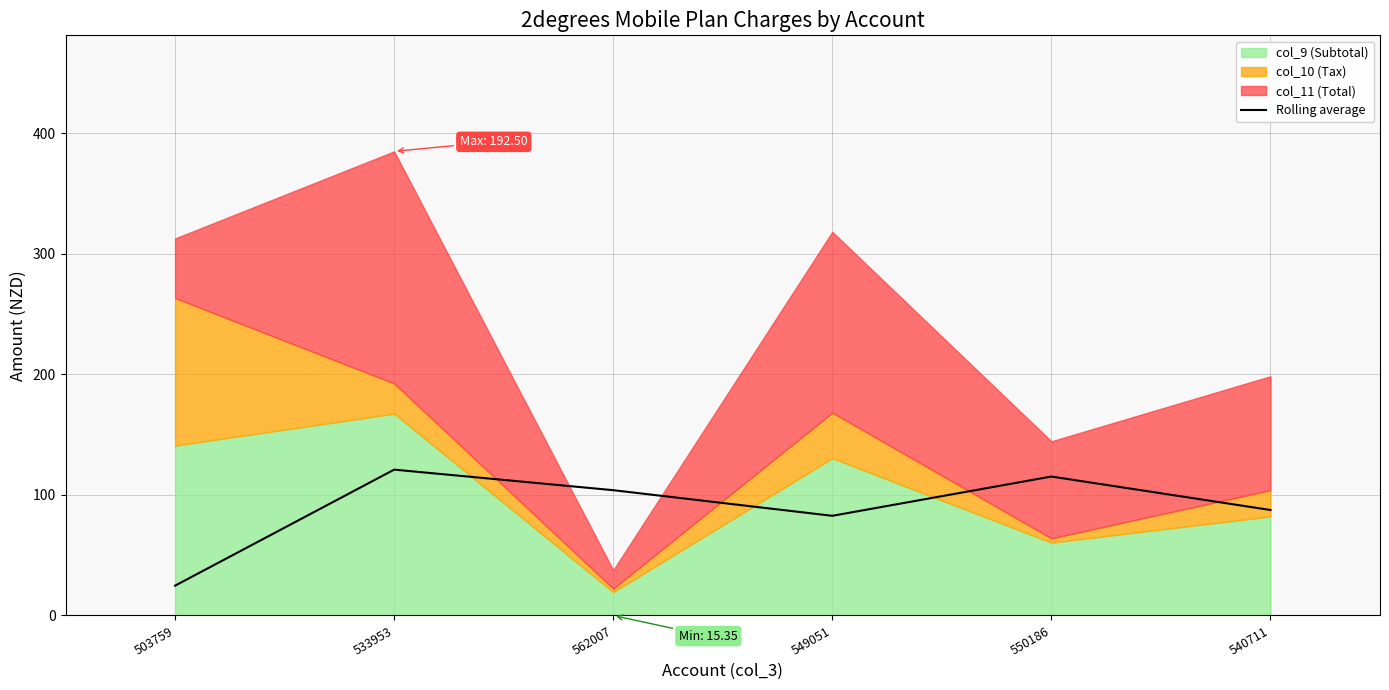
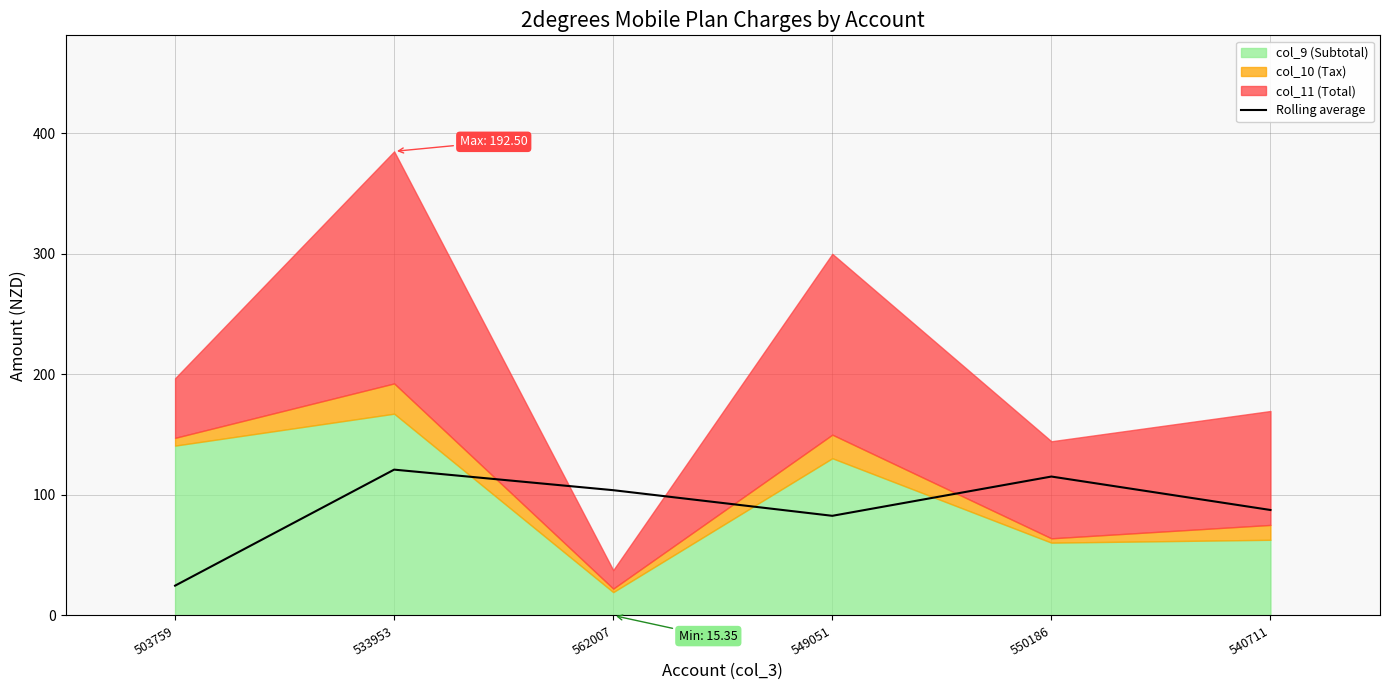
  {
    "Rolling average": {
      "503759": 25,
      "533953": 121,
      "562007": 104,
      "549051": 83,
      "550186": 115,
      "540711": 88
    },
    "col_9 (Subtotal)": {
      "503759": 141,
      "533953": 167,
      "549051": 130,
      "550186": 60,
-     "540711": 82
+     "540711": 63
    },
    "col_10 (Tax)": {
-     "503759": 122,
+     "503759": 6,
      "533953": 25,
      "562007": 3,
-     "549051": 38,
+     "549051": 20,
      "550186": 4,
-     "540711": 22
+     "540711": 12
    },
    "col_11 (Total)": {
      "503759": 49,
      "562007": 15,
      "549051": 150,
      "550186": 81,
      "540711": 95
    }
  }
